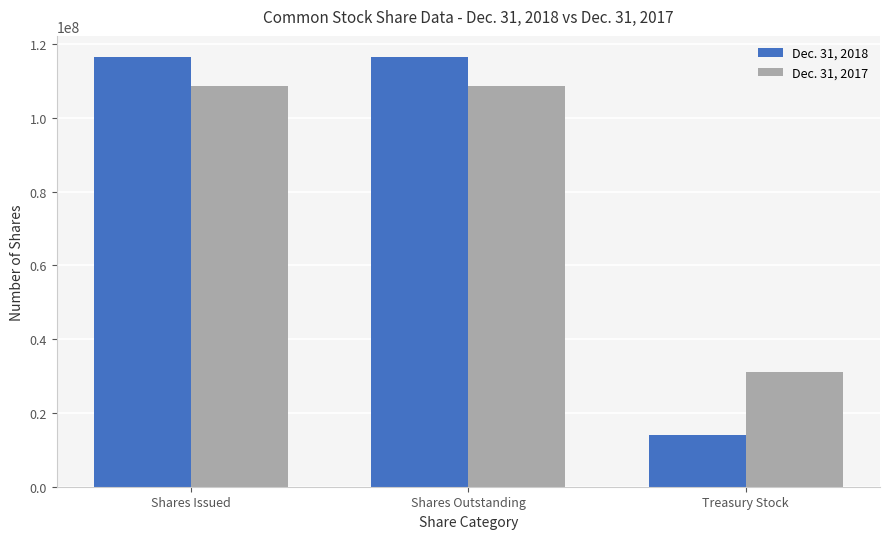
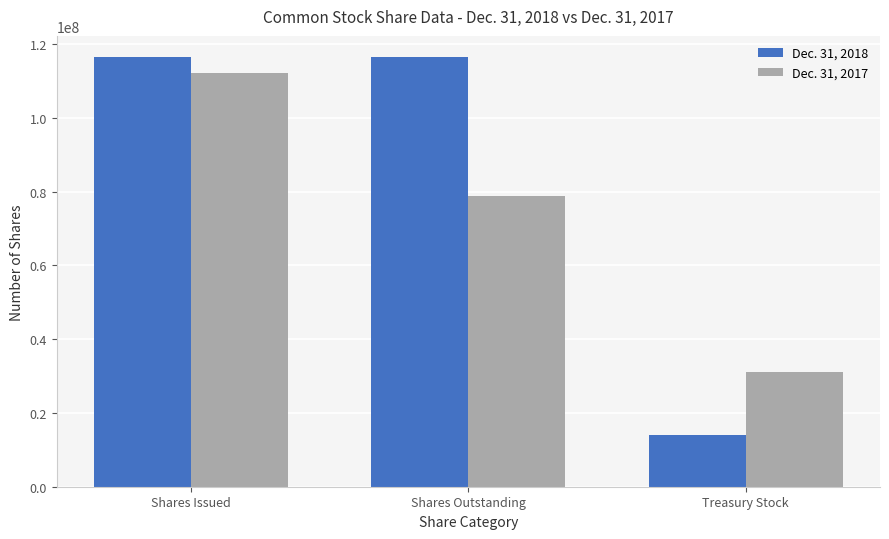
  {
    "Dec. 31, 2018": {
      "Shares Issued": 116000000,
      "Shares Outstanding": 116000000,
      "Treasury Stock": 14000000
    },
    "Dec. 31, 2017": {
-     "Shares Issued": 109000000,
-     "Shares Outstanding": 109000000,
+     "Shares Issued": 112000000,
+     "Shares Outstanding": 79000000,
      "Treasury Stock": 31000000
    }
  }
